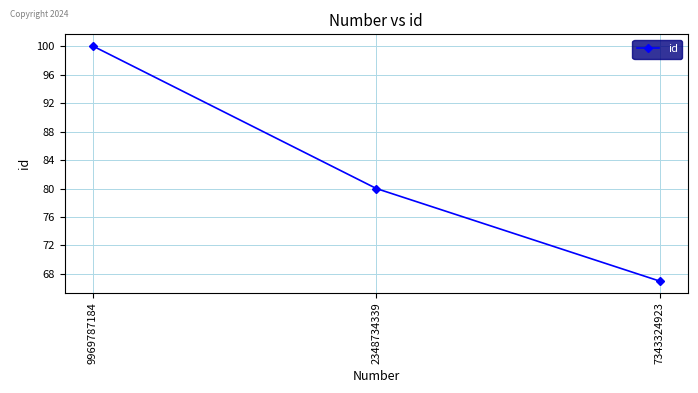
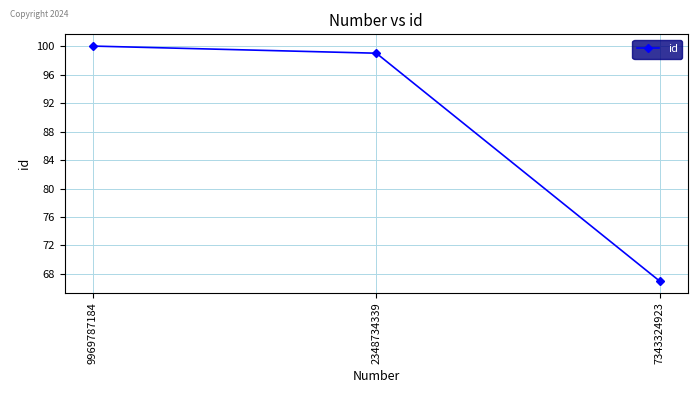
  {
    "9969787184": 100,
-   "2348734339": 80,
+   "2348734339": 99,
    "7343324923": 67
  }
